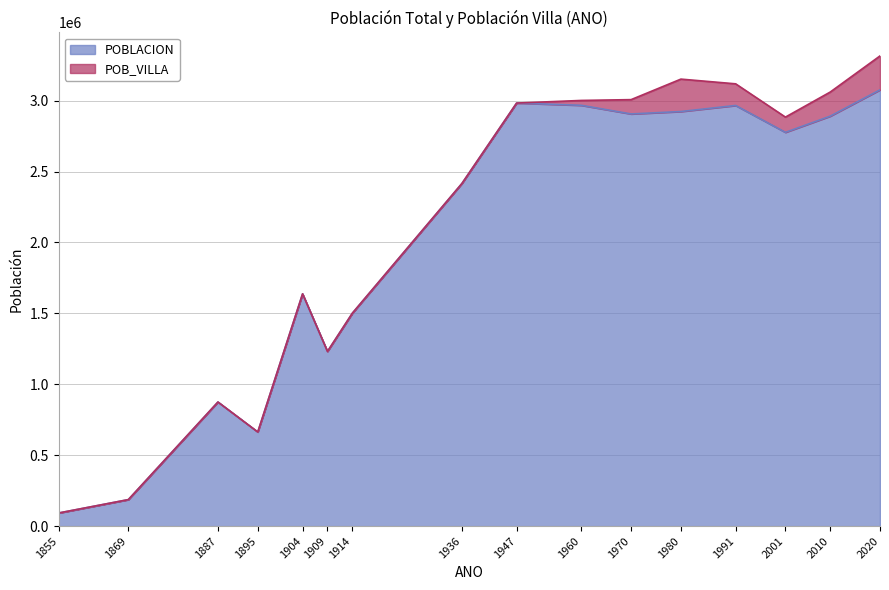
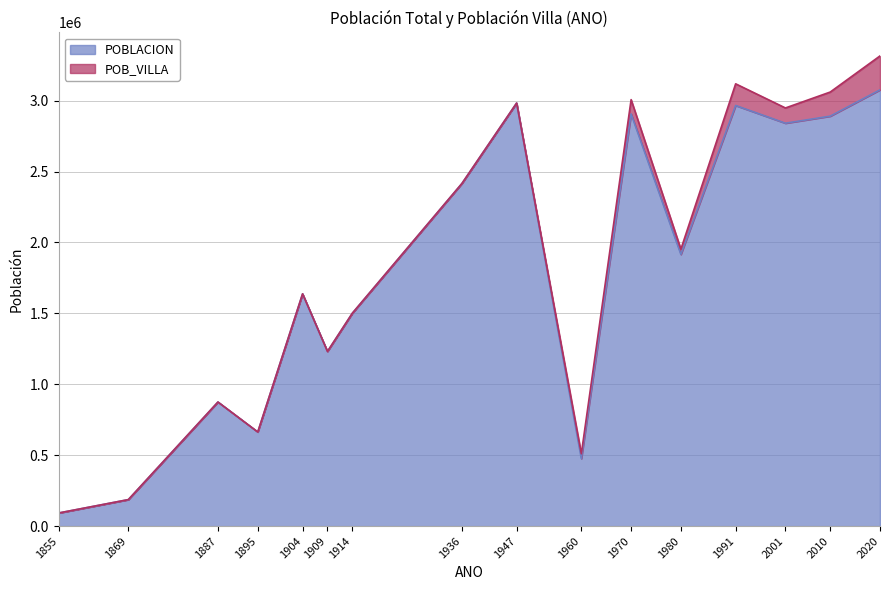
  {
    "POBLACION": {
-     "1960": 2970000,
+     "1960": 480000,
      "1970": 2910000,
-     "1980": 2920000,
+     "1980": 1920000,
      "1991": 2970000,
-     "2001": 2780000,
+     "2001": 2840000,
      "2010": 2890000,
      "2020": 3080000
    },
    "POB_VILLA": {
      "1960": 30000,
      "1970": 100000,
-     "1980": 230000,
+     "1980": 40000,
      "1991": 150000,
      "2001": 110000,
      "2010": 170000,
      "2020": 240000
    }
  }
